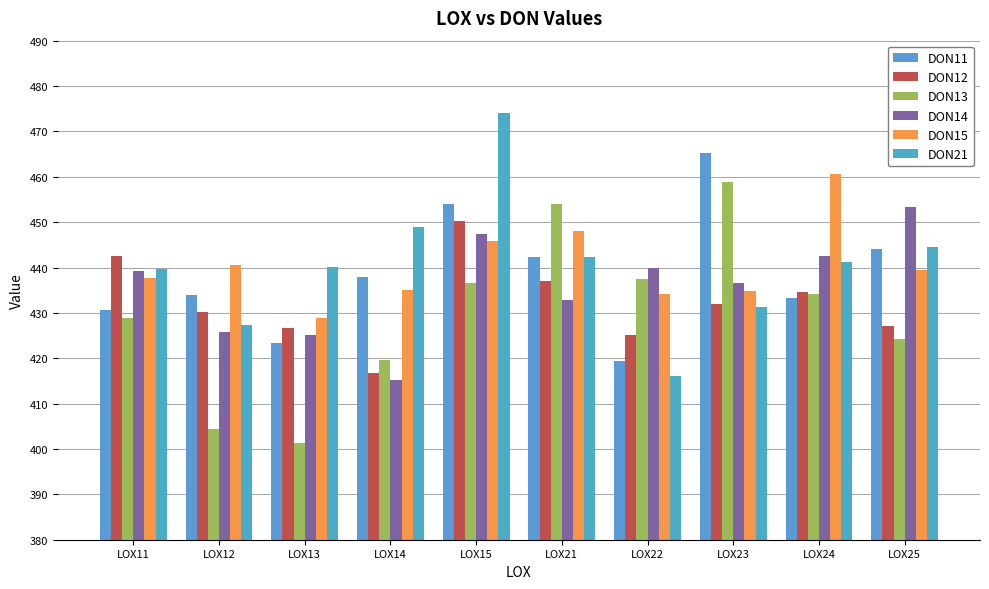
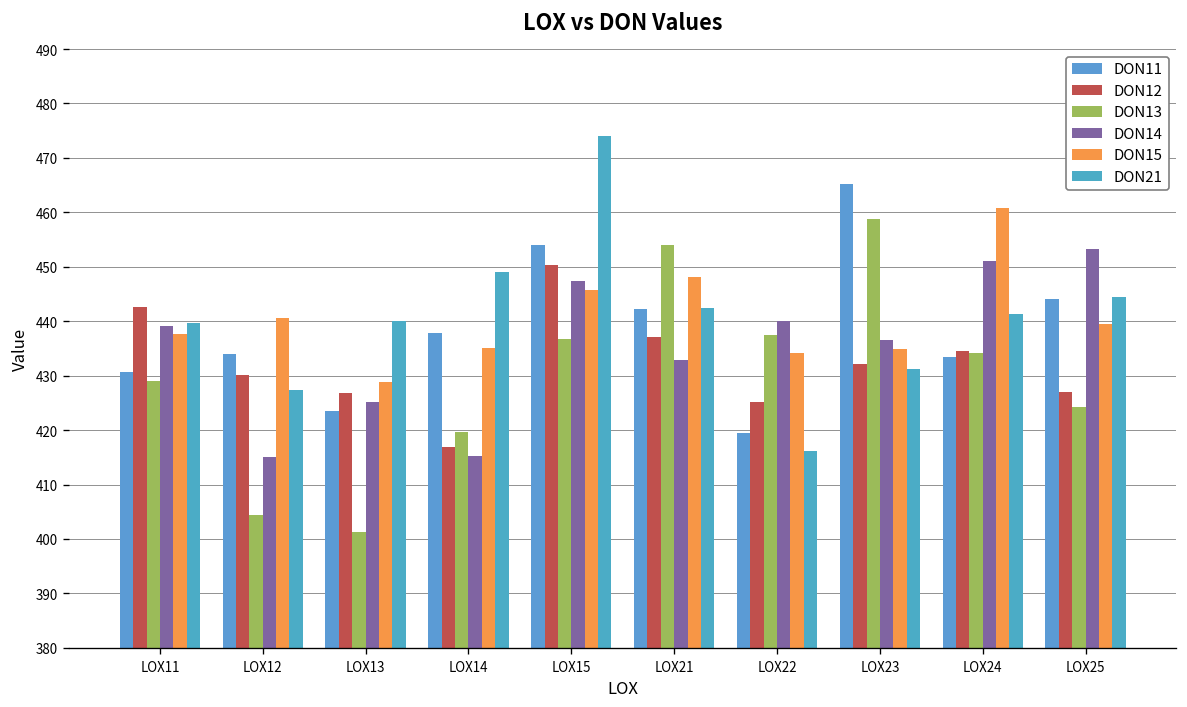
  {
    "DON12": {
      "LOX11": 443,
      "LOX12": 430,
      "LOX13": 427,
      "LOX14": 417,
      "LOX15": 450,
      "LOX21": 437,
      "LOX22": 425,
      "LOX23": 432,
      "LOX24": 435,
      "LOX25": 427
    },
    "DON13": {
      "LOX11": 429,
      "LOX12": 404,
      "LOX13": 401,
      "LOX14": 420,
      "LOX15": 437,
      "LOX21": 454,
      "LOX22": 437,
      "LOX23": 459,
      "LOX24": 434,
      "LOX25": 424
    },
    "DON14": {
      "LOX11": 439,
-     "LOX12": 426,
+     "LOX12": 415,
      "LOX13": 425,
      "LOX14": 415,
      "LOX15": 447,
      "LOX21": 433,
      "LOX22": 440,
      "LOX23": 437,
-     "LOX24": 443,
+     "LOX24": 451,
      "LOX25": 453
    },
    "DON15": {
      "LOX11": 438,
      "LOX12": 441,
      "LOX13": 429,
      "LOX14": 435,
      "LOX15": 446,
      "LOX21": 448,
      "LOX22": 434,
      "LOX23": 435,
      "LOX24": 461,
      "LOX25": 439
    }
  }
